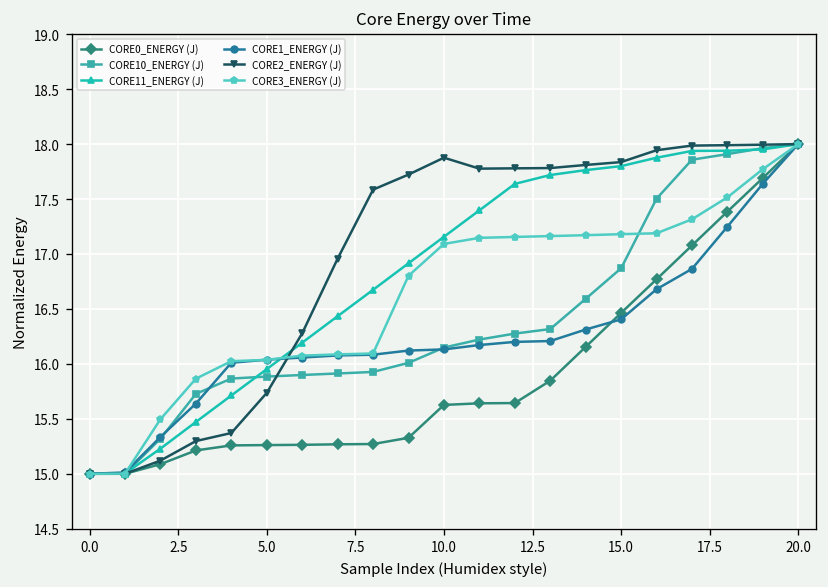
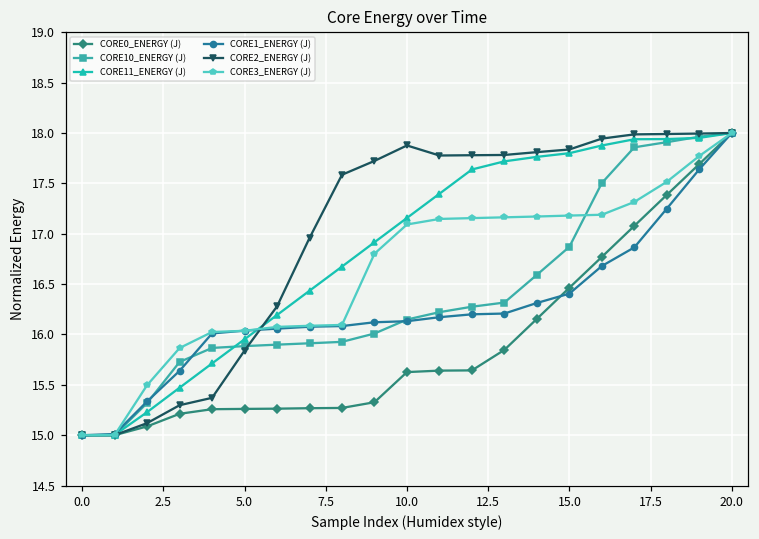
  {
    "CORE2_ENERGY (J)": {
-     "5.0": 15.7,
+     "5.0": 15.8,
      "10.0": 17.9,
      "15.0": 17.8
    }
  }
